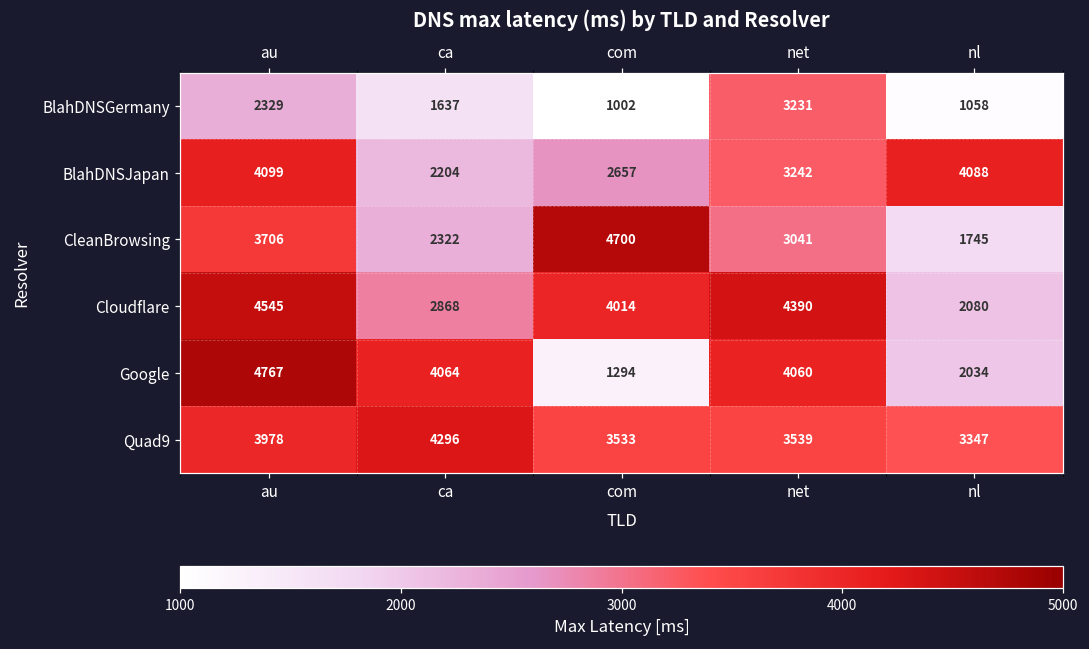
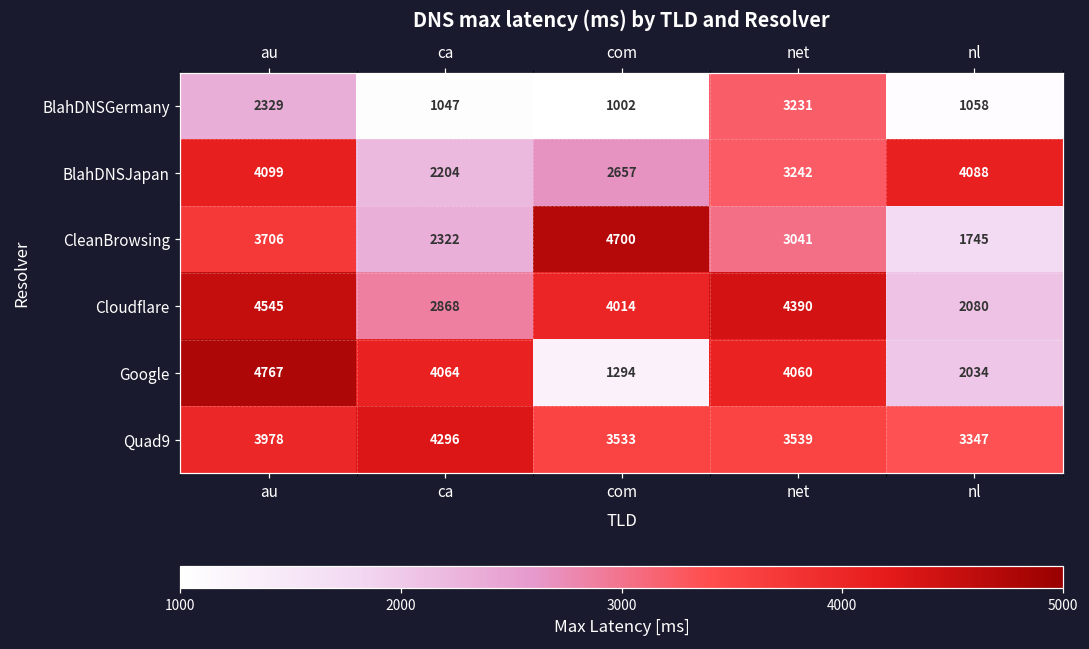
  {
    "BlahDNSGermany": {
      "au": 2329,
-     "ca": 1637,
+     "ca": 1047,
      "com": 1002,
      "net": 3231,
      "nl": 1058
    },
    "BlahDNSJapan": {
      "au": 4099,
      "ca": 2204,
      "com": 2657,
      "net": 3242,
      "nl": 4088
    },
    "CleanBrowsing": {
      "au": 3706,
      "ca": 2322,
      "com": 4700,
      "net": 3041,
      "nl": 1745
    },
    "Cloudflare": {
      "au": 4545,
      "ca": 2868,
      "com": 4014,
      "net": 4390,
      "nl": 2080
    },
    "Google": {
      "au": 4767,
      "ca": 4064,
      "com": 1294,
      "net": 4060,
      "nl": 2034
    },
    "Quad9": {
      "au": 3978,
      "ca": 4296,
      "com": 3533,
      "net": 3539,
      "nl": 3347
    }
  }
